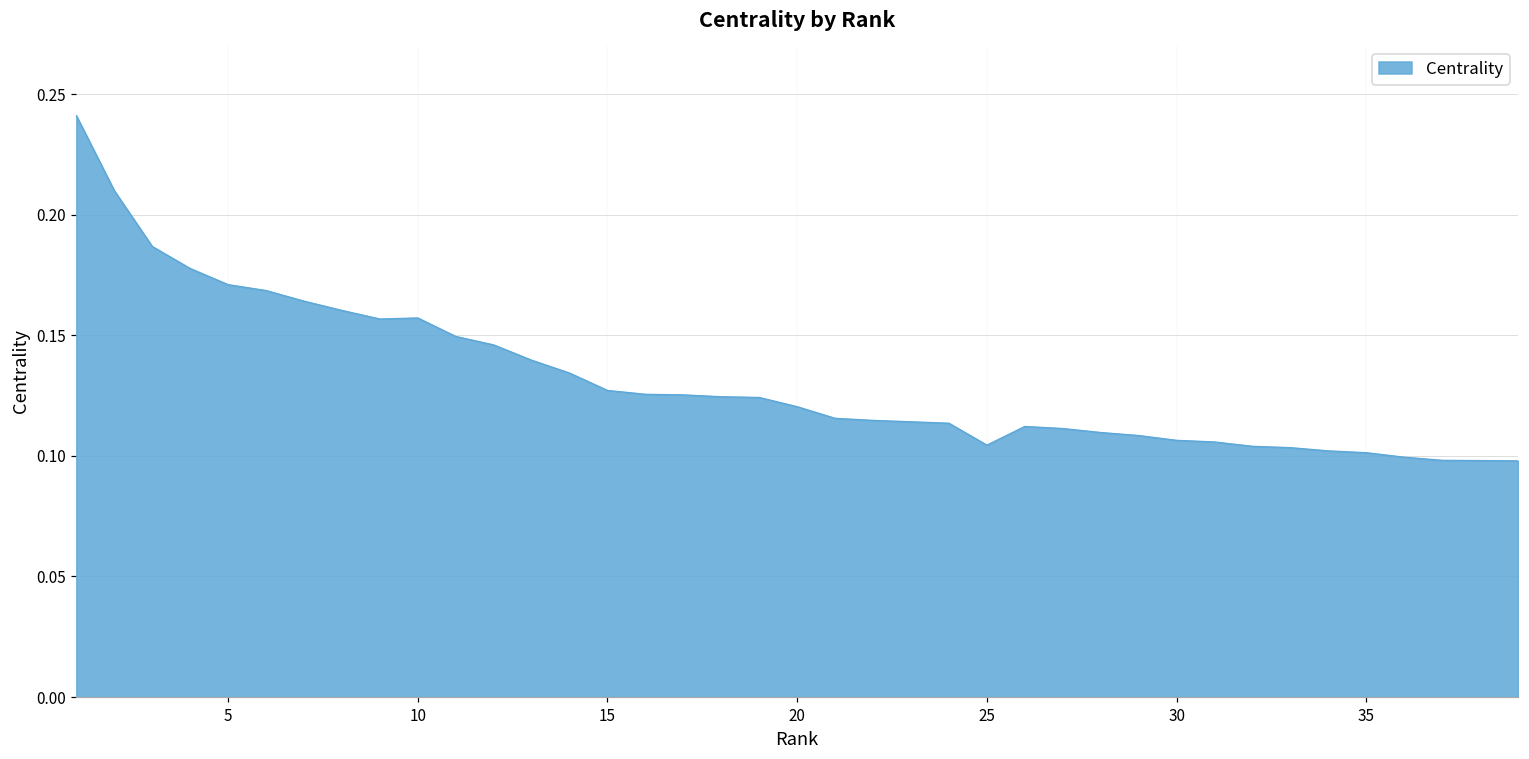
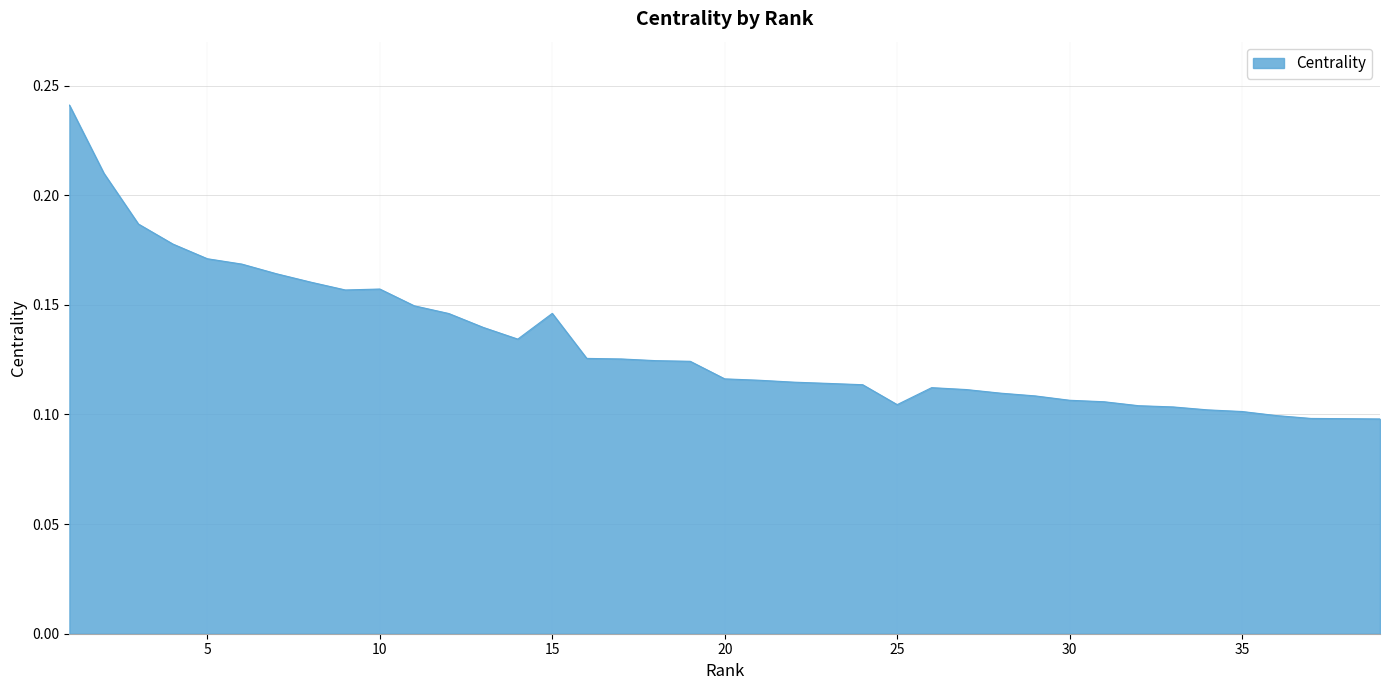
  {
    "5": 0.171,
    "10": 0.157,
-   "15": 0.127,
-   "20": 0.120,
+   "15": 0.146,
+   "20": 0.116,
    "25": 0.104,
    "30": 0.106,
    "35": 0.101
  }
